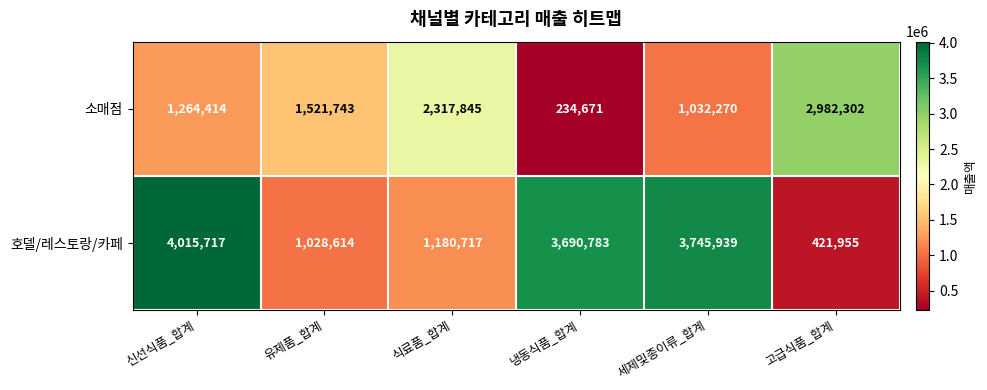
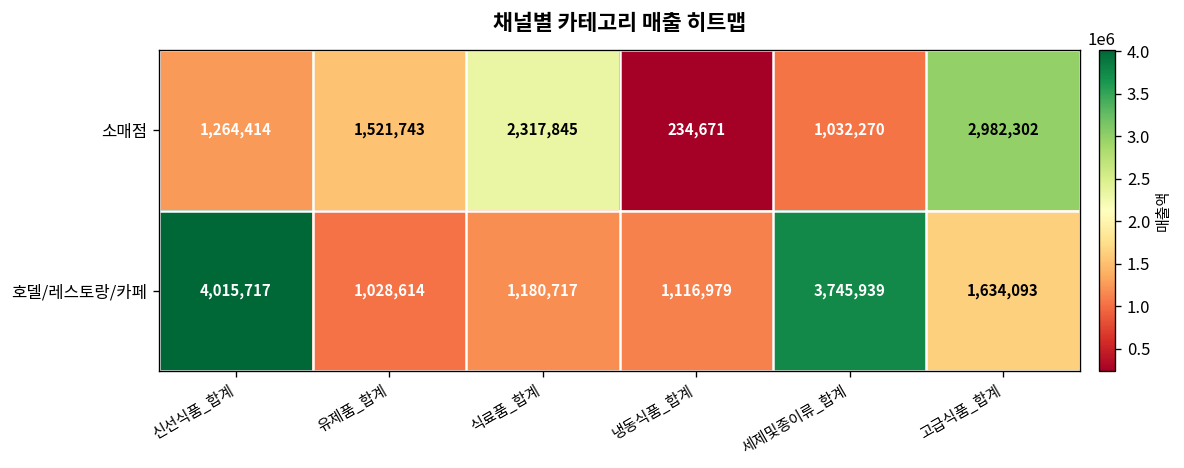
  {
    "소매점": {
      "신선식품_합계": "1,264,414",
      "유제품_합계": "1,521,743",
      "식료품_합계": "2,317,845",
      "냉동식품_합계": "234,671",
      "세제및종이류_합계": "1,032,270",
      "고급식품_합계": "2,982,302"
    },
    "호델/레스토랑/카페": {
      "신선식품_합계": "4,015,717",
      "유제품_합계": "1,028,614",
      "식료품_합계": "1,180,717",
-     "냉동식품_합계": "3,690,783",
+     "냉동식품_합계": "1,116,979",
      "세제및종이류_합계": "3,745,939",
-     "고급식품_합계": "421,955"
+     "고급식품_합계": "1,634,093"
    }
  }
